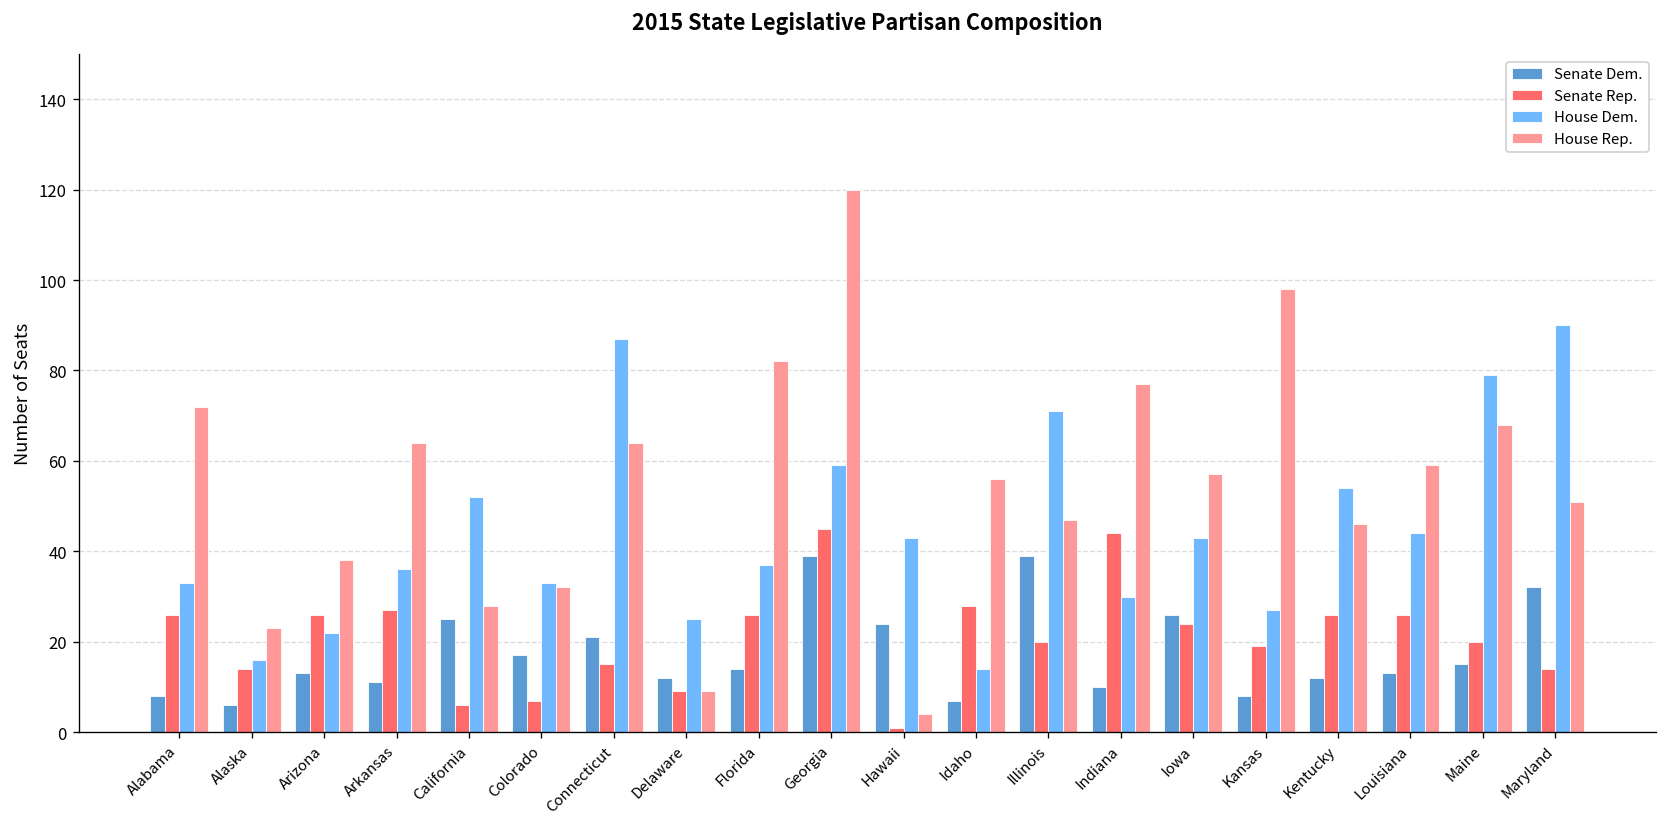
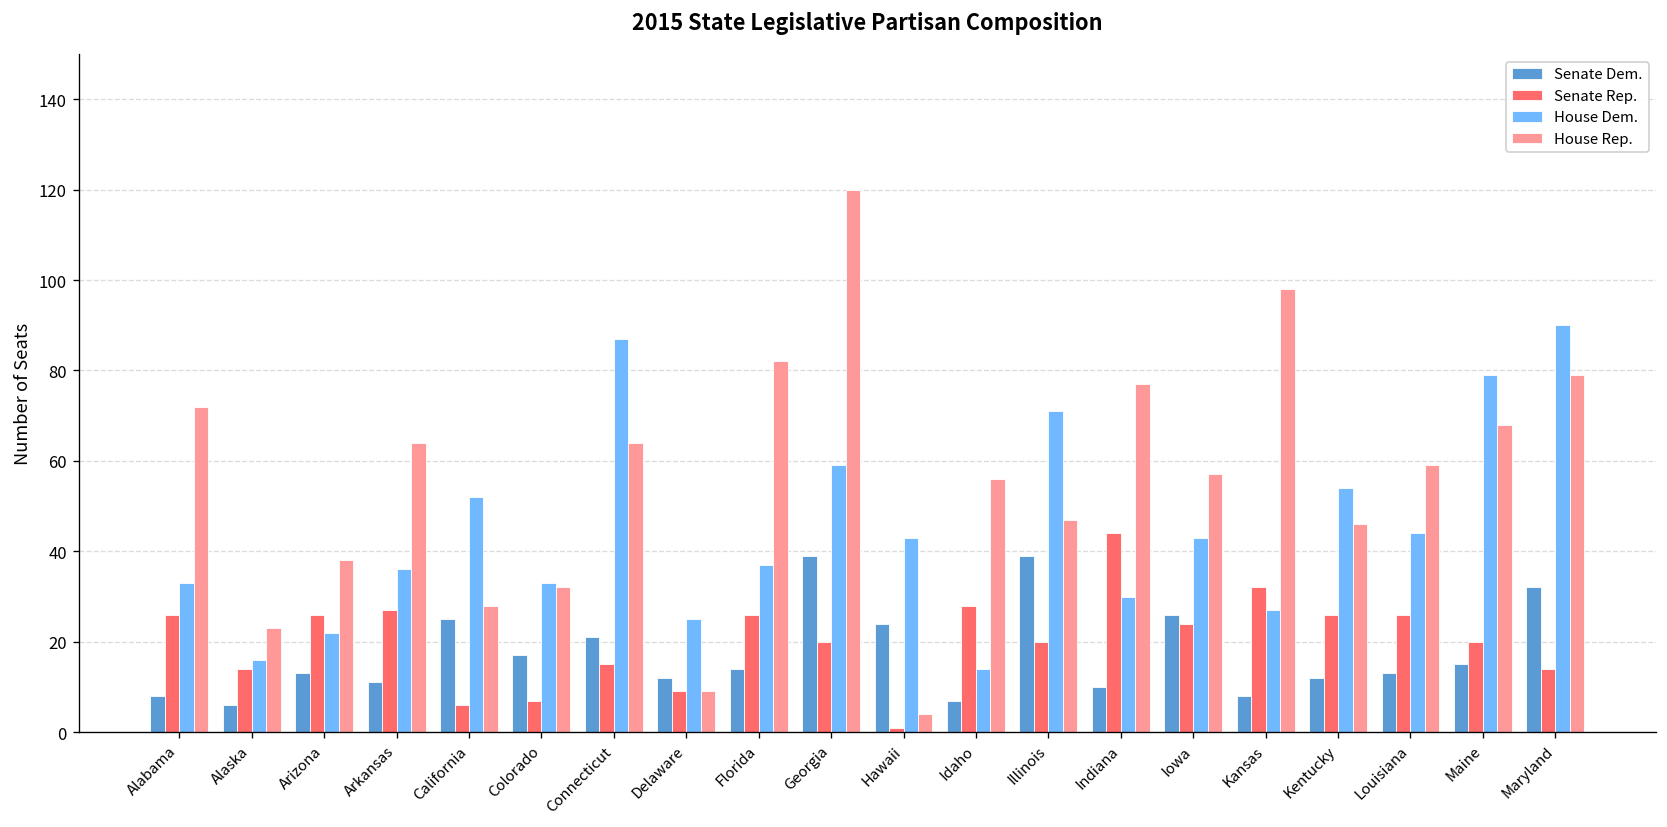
  {
    "Senate Rep.": {
      "Alabama": 26,
      "Alaska": 14,
      "Arizona": 26,
      "Arkansas": 27,
      "California": 6,
      "Colorado": 7,
      "Connecticut": 15,
      "Delaware": 9,
      "Florida": 26,
-     "Georgia": 45,
+     "Georgia": 20,
      "Hawaii": 1,
      "Idaho": 28,
      "Illinois": 20,
      "Indiana": 44,
      "Iowa": 24,
-     "Kansas": 19,
+     "Kansas": 32,
      "Kentucky": 26,
      "Louisiana": 26,
      "Maine": 20,
      "Maryland": 14
    },
    "House Rep.": {
      "Alabama": 72,
      "Alaska": 23,
      "Arizona": 38,
      "Arkansas": 64,
      "California": 28,
      "Colorado": 32,
      "Connecticut": 64,
      "Delaware": 9,
      "Florida": 82,
      "Georgia": 120,
      "Hawaii": 4,
      "Idaho": 56,
      "Illinois": 47,
      "Indiana": 77,
      "Iowa": 57,
      "Kansas": 98,
      "Kentucky": 46,
      "Louisiana": 59,
      "Maine": 68,
-     "Maryland": 51
+     "Maryland": 79
    }
  }
